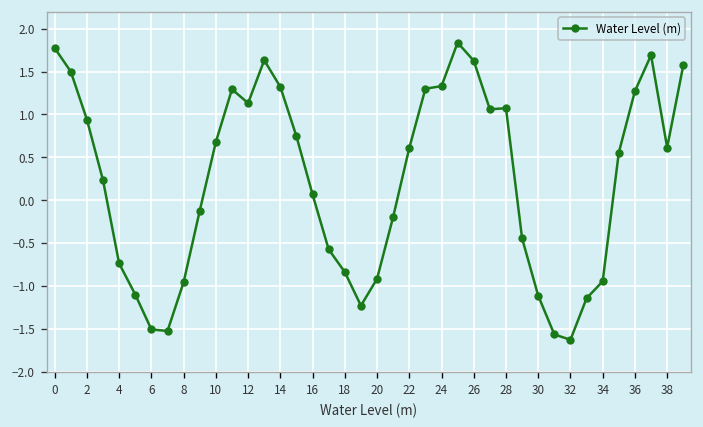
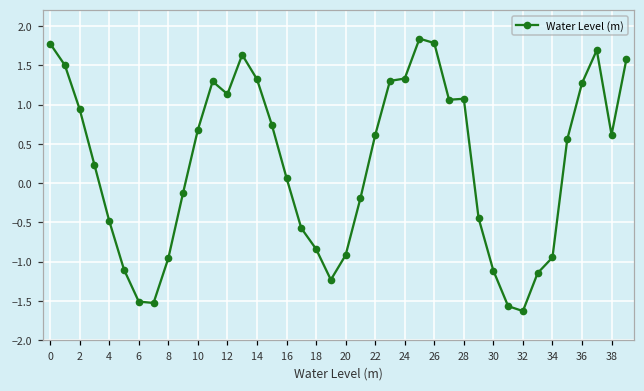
  {
    "0": 1.8,
    "2": 0.9,
-   "4": -0.7,
+   "4": -0.5,
    "6": -1.5,
    "8": -1.0,
    "10": 0.7,
    "12": 1.1,
    "14": 1.3,
    "16": 0.1,
    "18": -0.8,
    "20": -0.9,
    "22": 0.6,
    "24": 1.3,
-   "26": 1.6,
+   "26": 1.8,
    "28": 1.1,
    "30": -1.1,
    "32": -1.6,
    "34": -0.9,
    "36": 1.3,
    "38": 0.6
  }
